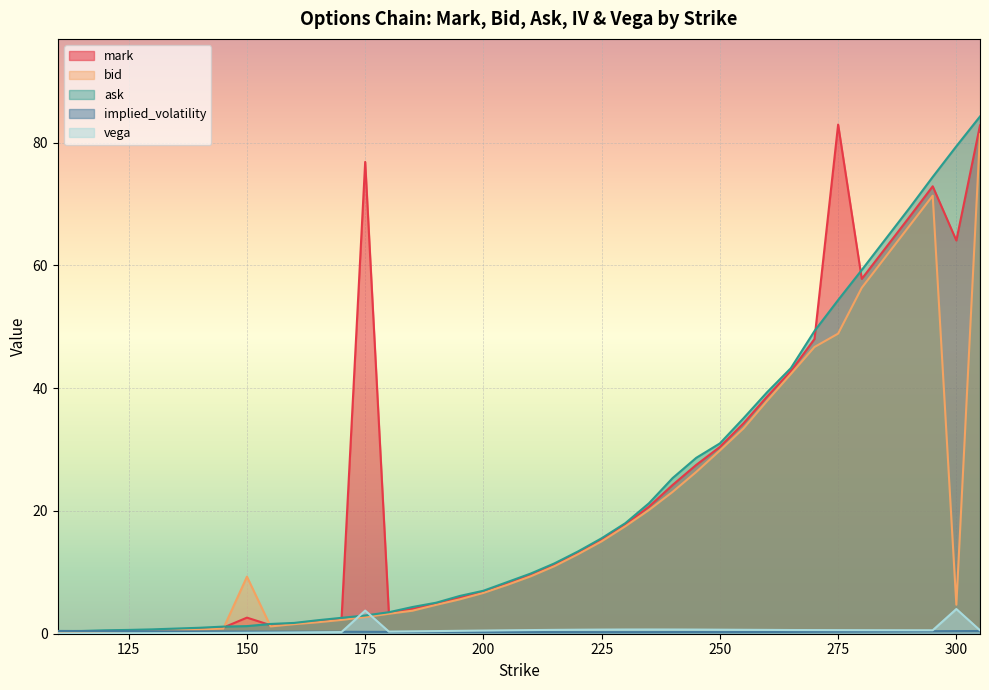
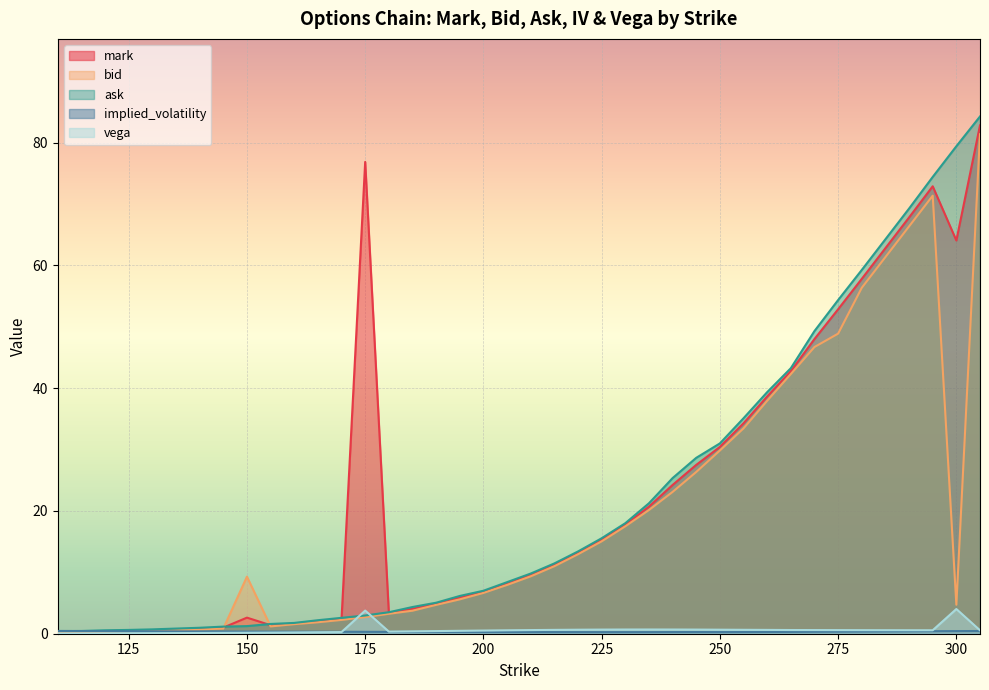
  {
    "mark": {
      "150": 3,
      "175": 77,
      "250": 30,
-     "275": 83,
+     "275": 53,
      "300": 64
    },
    "bid": {
      "150": 9,
      "250": 30,
      "275": 49,
      "300": 5
    },
    "vega": {
      "175": 4,
      "300": 4
    }
  }
